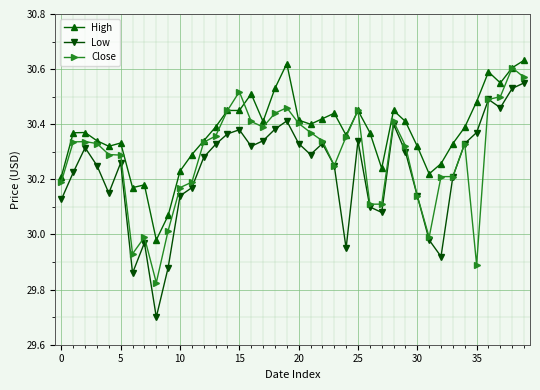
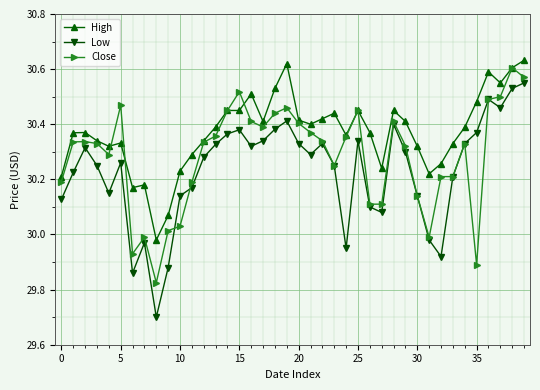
  {
    "Close": {
      "0": 30.19,
-     "5": 30.29,
-     "10": 30.17,
+     "5": 30.47,
+     "10": 30.03,
      "15": 30.52,
      "20": 30.40,
      "35": 29.89
    }
  }
